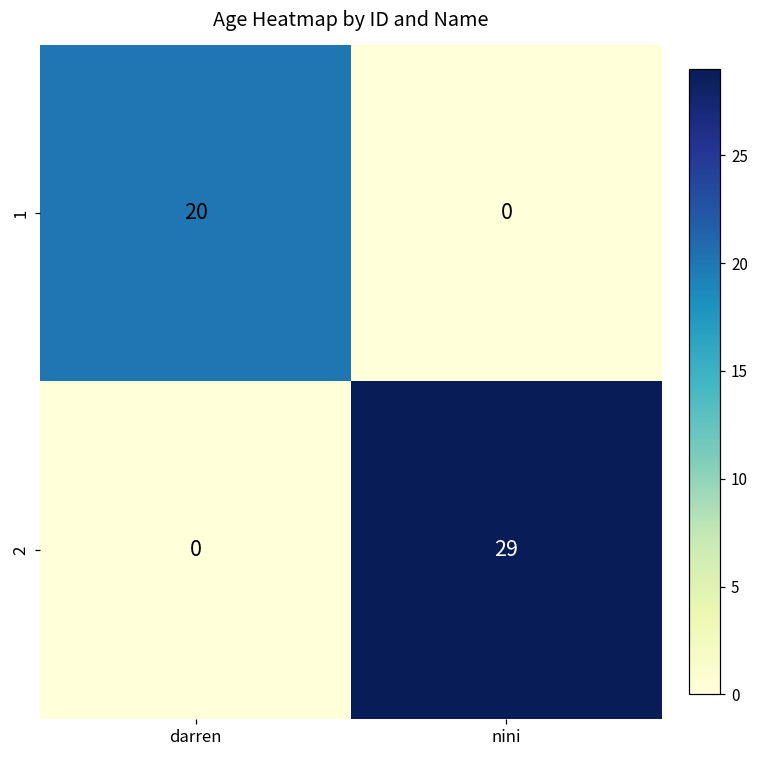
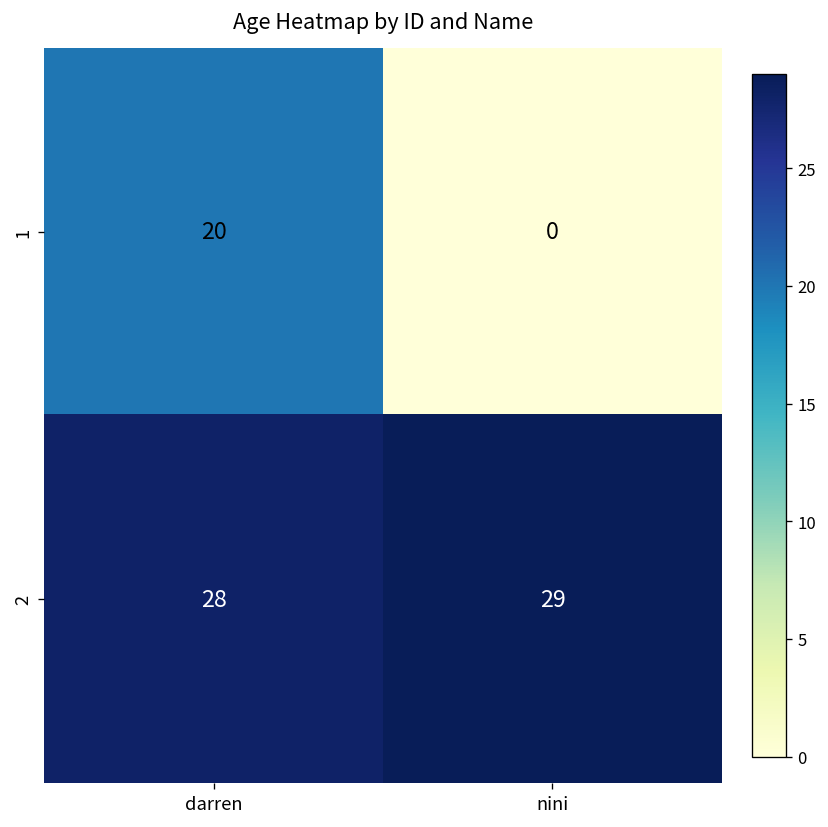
  {
    "1": {
      "darren": 20,
      "nini": 0
    },
    "2": {
-     "darren": 0,
+     "darren": 28,
      "nini": 29
    }
  }
